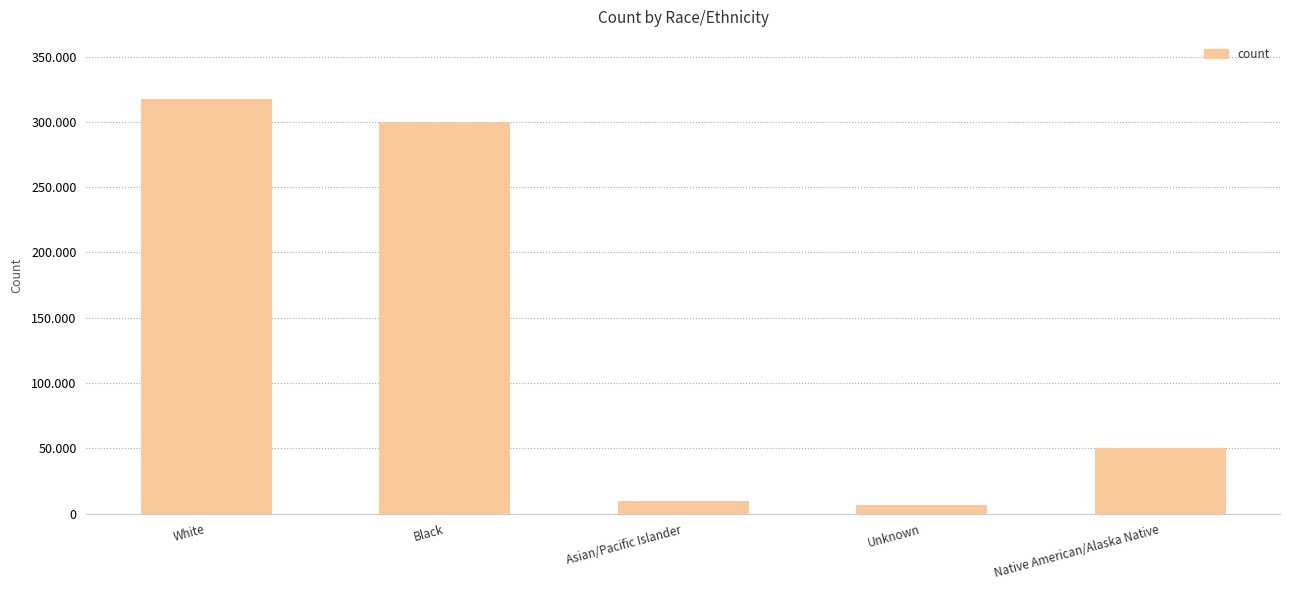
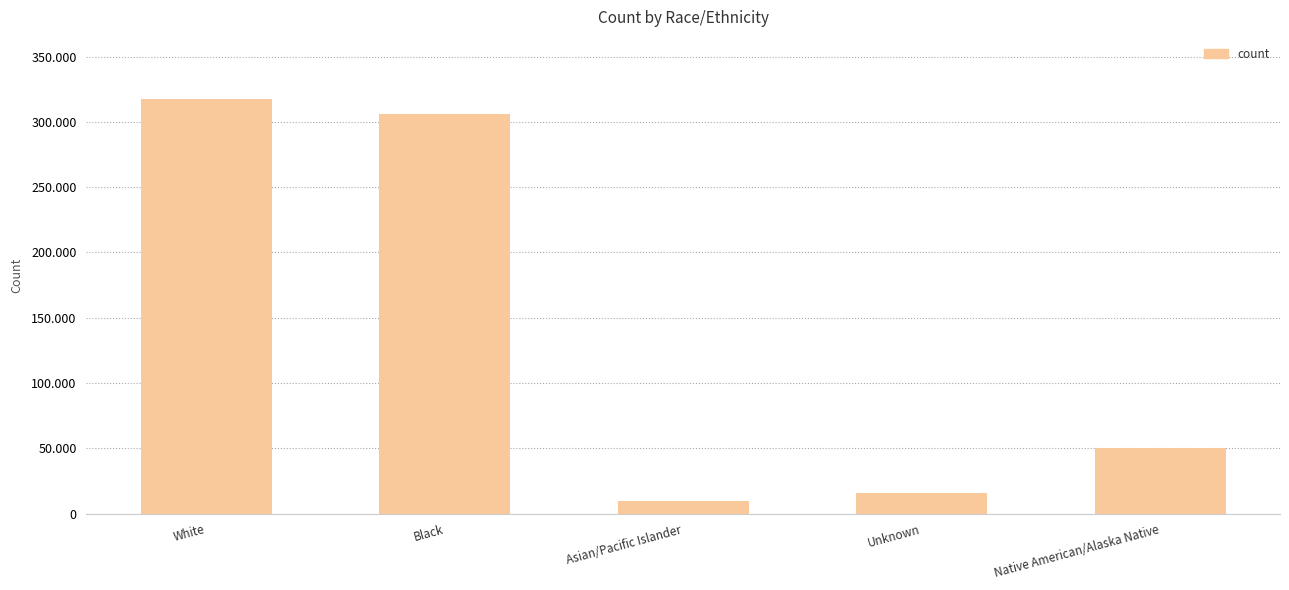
  {
    "White": 317,
-   "Black": 300,
+   "Black": 306,
    "Asian/Pacific Islander": 10,
-   "Unknown": 7,
+   "Unknown": 16,
    "Native American/Alaska Native": 51
  }
